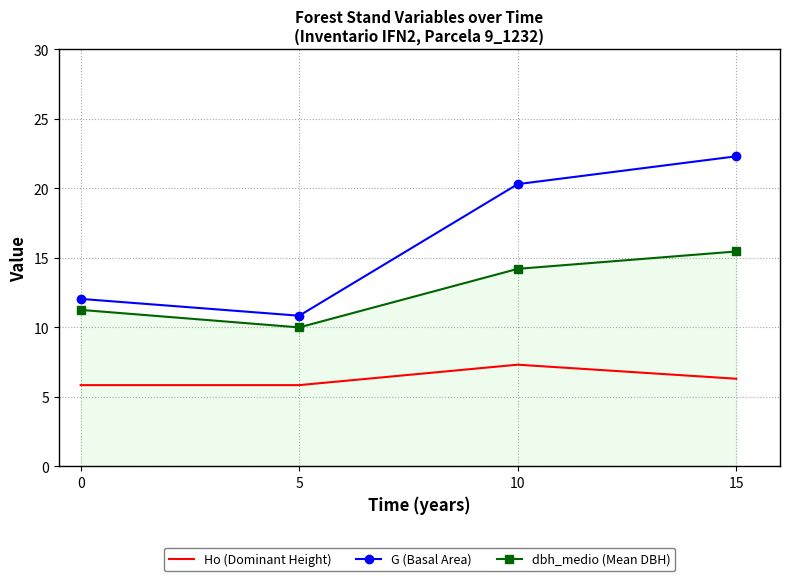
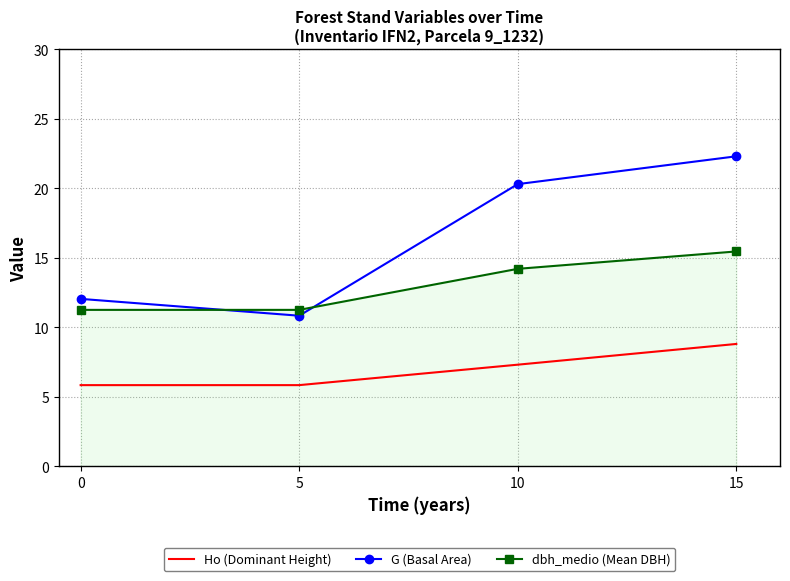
  {
    "Ho (Dominant Height)": {
      "0": 5.8,
      "5": 5.8,
      "10": 7.3,
-     "15": 6.3
+     "15": 8.8
    },
    "G (Basal Area)": {
      "0": 12.0,
      "5": 10.8,
      "10": 20.3,
      "15": 22.3
    },
    "dbh_medio (Mean DBH)": {
      "0": 11.3,
-     "5": 10.0,
+     "5": 11.3,
      "10": 14.2,
      "15": 15.5
    }
  }
